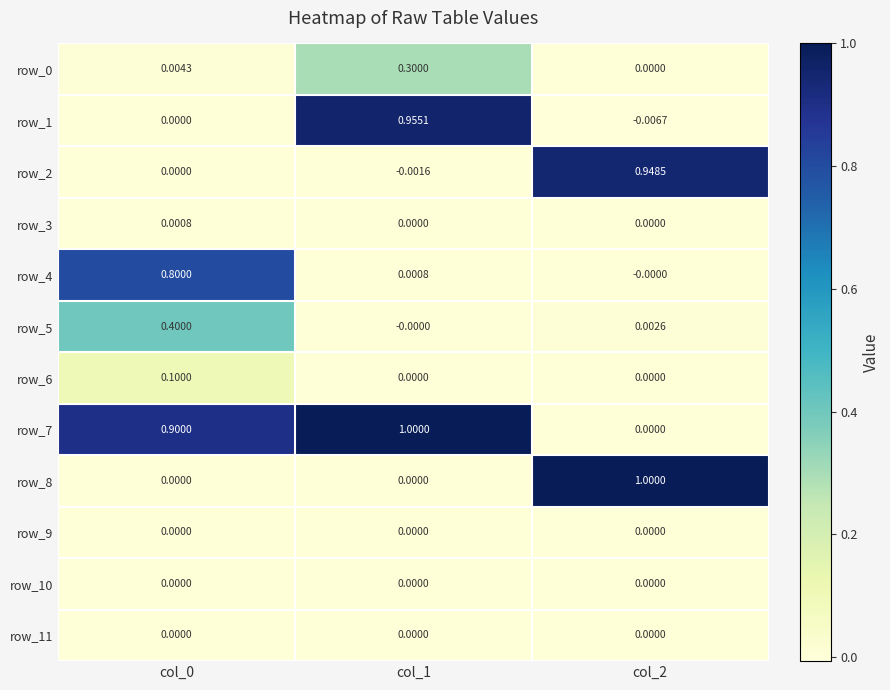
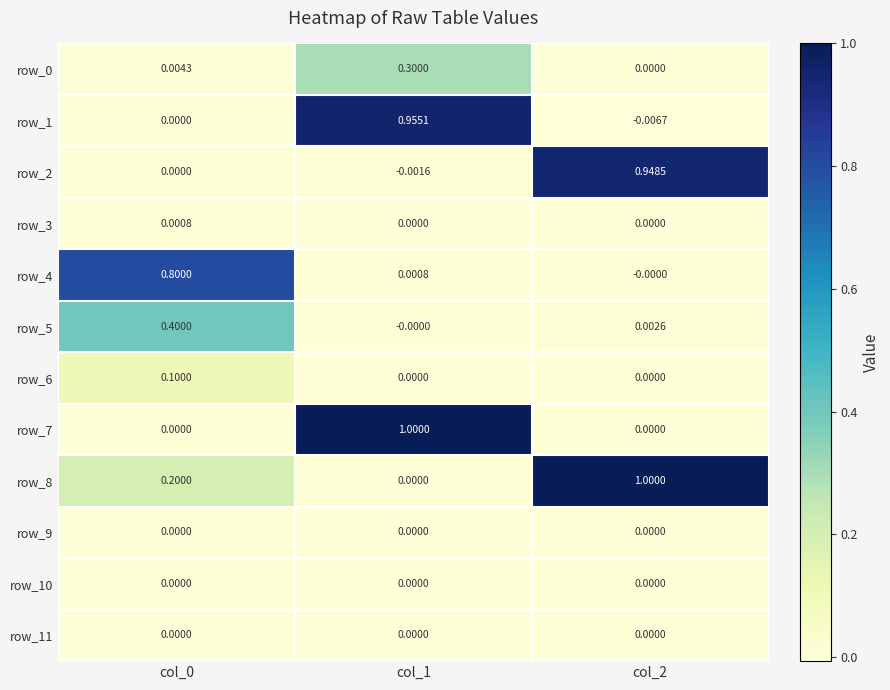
  {
    "row_0": {
      "col_0": 0.0043,
      "col_1": 0.3000,
      "col_2": 0.0000
    },
    "row_1": {
      "col_0": 0.0000,
      "col_1": 0.9551,
      "col_2": -0.0067
    },
    "row_2": {
      "col_0": 0.0000,
      "col_1": -0.0016,
      "col_2": 0.9485
    },
    "row_3": {
      "col_0": 0.0008,
      "col_1": 0.0000,
      "col_2": 0.0000
    },
    "row_4": {
      "col_0": 0.8000,
      "col_1": 0.0008,
      "col_2": -0.0000
    },
    "row_5": {
      "col_0": 0.4000,
      "col_1": -0.0000,
      "col_2": 0.0026
    },
    "row_6": {
      "col_0": 0.1000,
      "col_1": 0.0000,
      "col_2": 0.0000
    },
    "row_7": {
-     "col_0": 0.9000,
+     "col_0": 0.0000,
      "col_1": 1.0000,
      "col_2": 0.0000
    },
    "row_8": {
-     "col_0": 0.0000,
+     "col_0": 0.2000,
      "col_1": 0.0000,
      "col_2": 1.0000
    },
    "row_9": {
      "col_0": 0.0000,
      "col_1": 0.0000,
      "col_2": 0.0000
    },
    "row_10": {
      "col_0": 0.0000,
      "col_1": 0.0000,
      "col_2": 0.0000
    },
    "row_11": {
      "col_0": 0.0000,
      "col_1": 0.0000,
      "col_2": 0.0000
    }
  }
